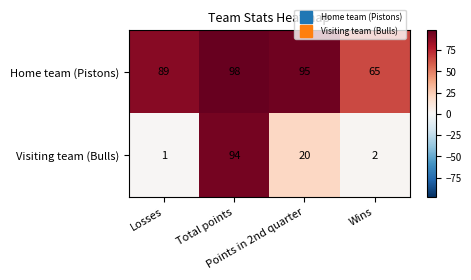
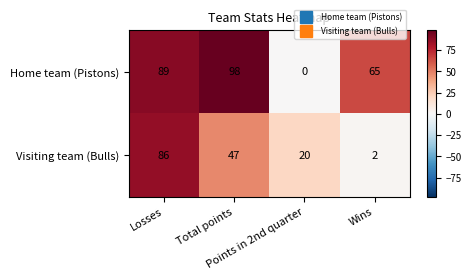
  {
    "Home team (Pistons)": {
      "Losses": 89,
      "Total points": 98,
-     "Points in 2nd quarter": 95,
+     "Points in 2nd quarter": 0,
      "Wins": 65
    },
    "Visiting team (Bulls)": {
-     "Losses": 1,
-     "Total points": 94,
+     "Losses": 86,
+     "Total points": 47,
      "Points in 2nd quarter": 20,
      "Wins": 2
    }
  }
